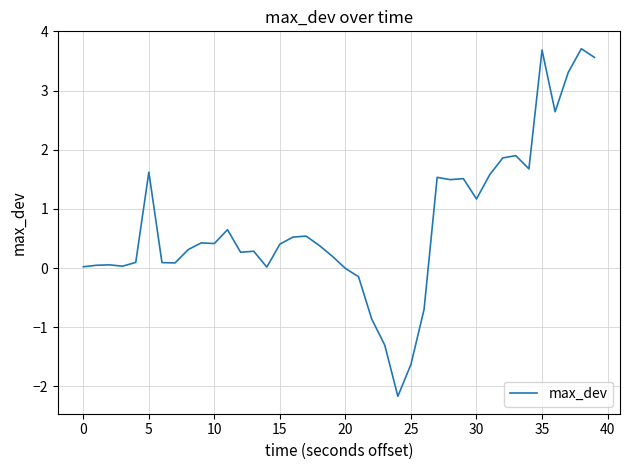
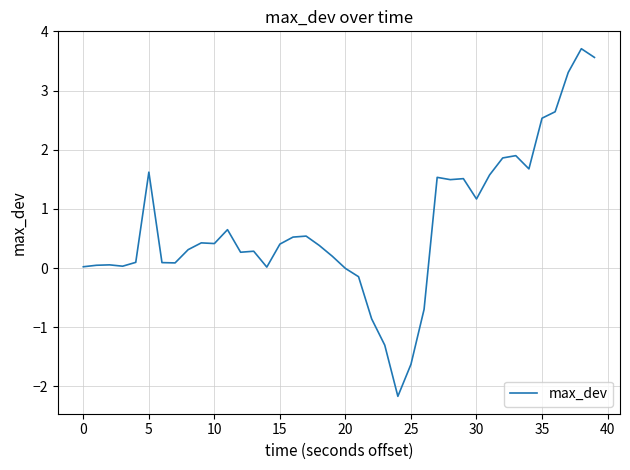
  {
    "0": 0.0,
    "5": 1.6,
    "10": 0.4,
    "15": 0.4,
    "20": 0.0,
    "25": -1.6,
    "30": 1.2,
-   "35": 3.7
+   "35": 2.5
  }
